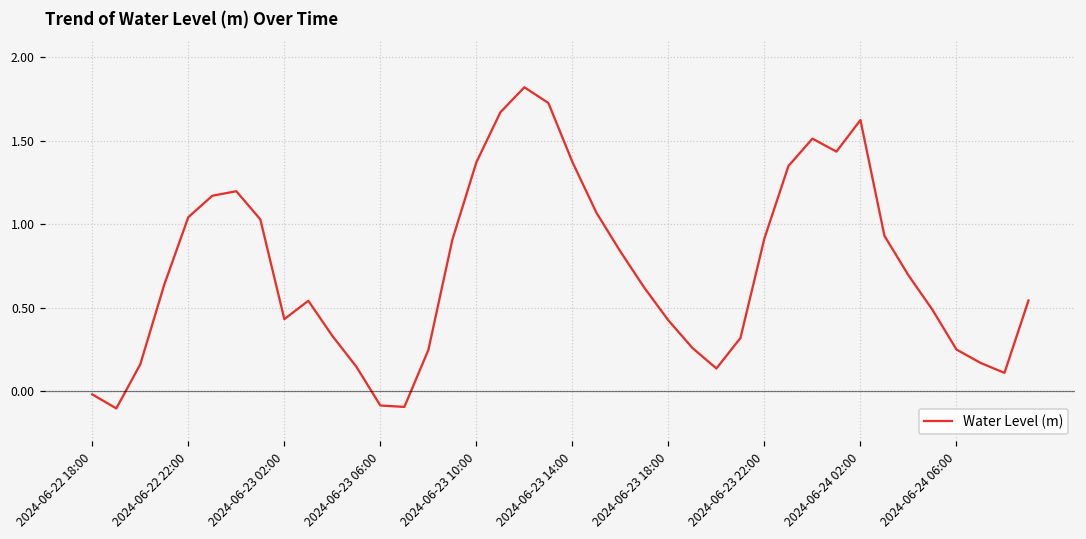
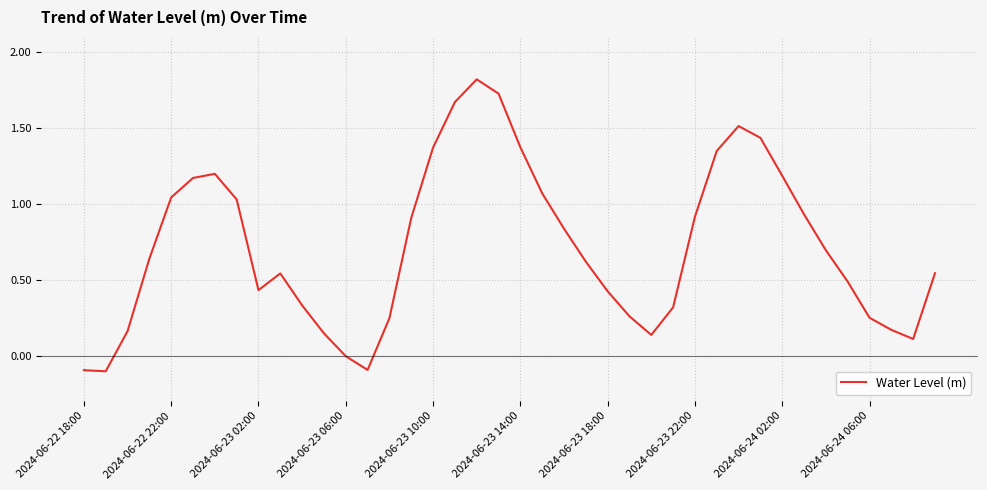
  {
-   "2024-06-22 18:00": -0.02,
+   "2024-06-22 18:00": -0.10,
    "2024-06-22 22:00": 1.04,
    "2024-06-23 02:00": 0.43,
-   "2024-06-23 06:00": -0.09,
+   "2024-06-23 06:00": 0.00,
    "2024-06-23 10:00": 1.37,
    "2024-06-23 14:00": 1.37,
    "2024-06-23 18:00": 0.42,
    "2024-06-23 22:00": 0.92,
-   "2024-06-24 02:00": 1.62,
+   "2024-06-24 02:00": 1.19,
    "2024-06-24 06:00": 0.25
  }
